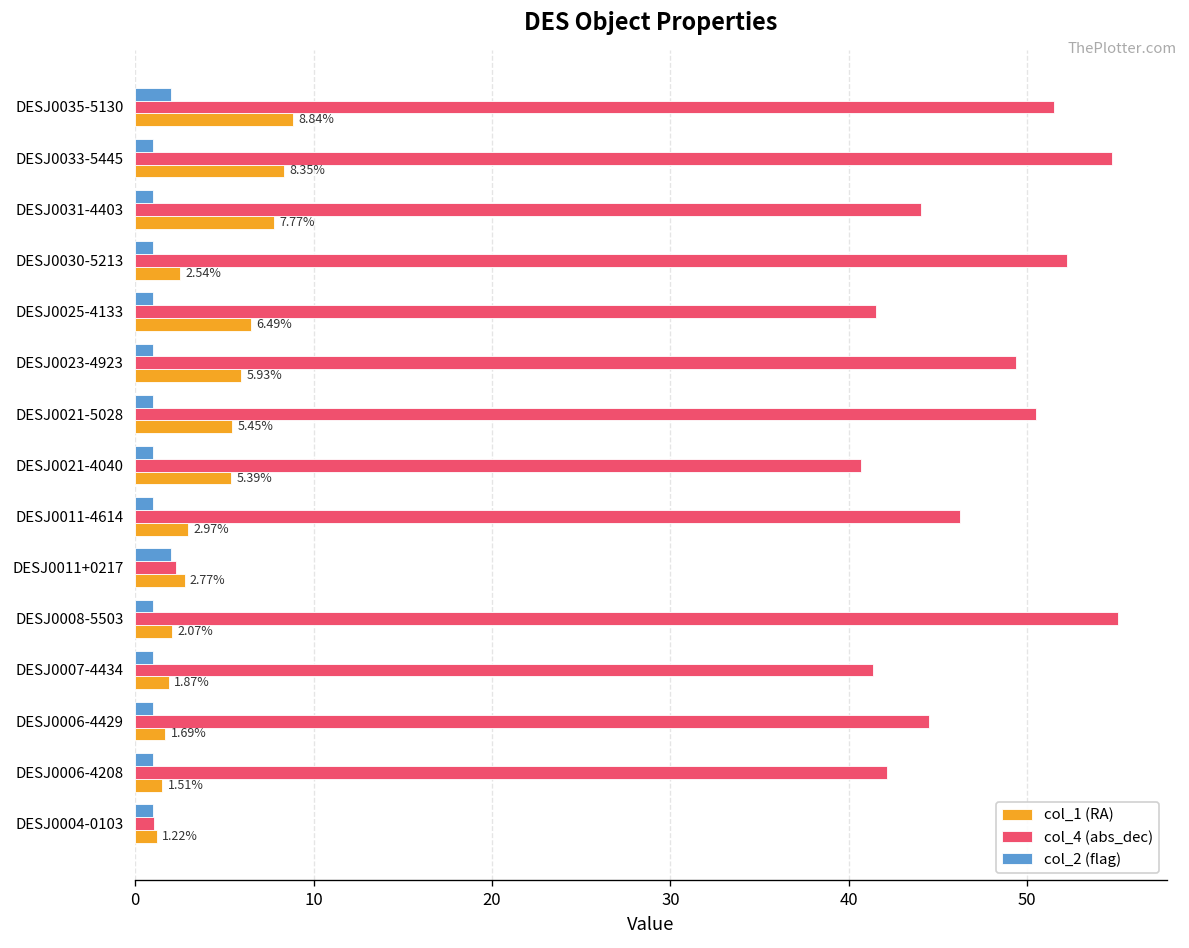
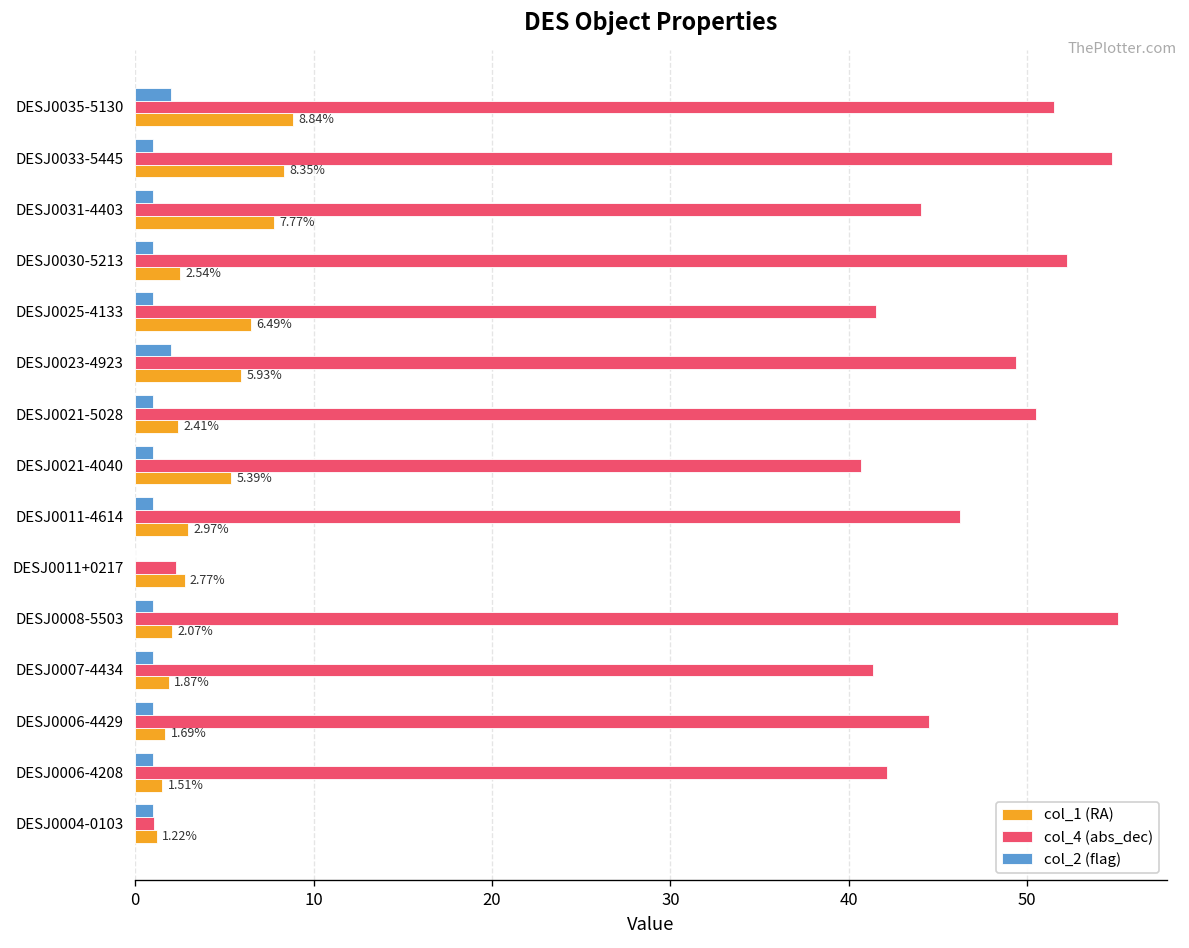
  {
    "col_1 (RA)": {
      "DESJ0035-5130": "8.84%",
      "DESJ0033-5445": "8.35%",
      "DESJ0031-4403": "7.77%",
      "DESJ0030-5213": "2.54%",
      "DESJ0025-4133": "6.49%",
      "DESJ0023-4923": "5.93%",
-     "DESJ0021-5028": "5.45%",
+     "DESJ0021-5028": "2.41%",
      "DESJ0021-4040": "5.39%",
      "DESJ0011-4614": "2.97%",
      "DESJ0011+0217": "2.77%",
      "DESJ0008-5503": "2.07%",
      "DESJ0007-4434": "1.87%",
      "DESJ0006-4429": "1.69%",
      "DESJ0006-4208": "1.51%",
      "DESJ0004-0103": "1.22%"
    },
    "col_4 (abs_dec)": {
      "DESJ0035-5130": "51.5",
      "DESJ0033-5445": "54.8",
      "DESJ0031-4403": "44",
      "DESJ0030-5213": "52.2",
      "DESJ0025-4133": "41.6",
      "DESJ0023-4923": "49.4",
      "DESJ0021-5028": "50.5",
      "DESJ0021-4040": "40.7",
      "DESJ0011-4614": "46.2",
      "DESJ0011+0217": "2.3",
      "DESJ0008-5503": "55",
      "DESJ0007-4434": "41.3",
      "DESJ0006-4429": "44.5",
      "DESJ0006-4208": "42",
      "DESJ0004-0103": "1"
    },
    "col_2 (flag)": {
      "DESJ0035-5130": "2",
      "DESJ0033-5445": "1",
      "DESJ0031-4403": "1",
      "DESJ0030-5213": "1",
      "DESJ0025-4133": "1",
-     "DESJ0023-4923": "1",
+     "DESJ0023-4923": "2",
      "DESJ0021-5028": "1",
      "DESJ0021-4040": "1",
      "DESJ0011-4614": "1",
-     "DESJ0011+0217": "2",
+     "DESJ0011+0217": "0",
      "DESJ0008-5503": "1",
      "DESJ0007-4434": "1",
      "DESJ0006-4429": "1",
      "DESJ0006-4208": "1",
      "DESJ0004-0103": "1"
    }
  }
